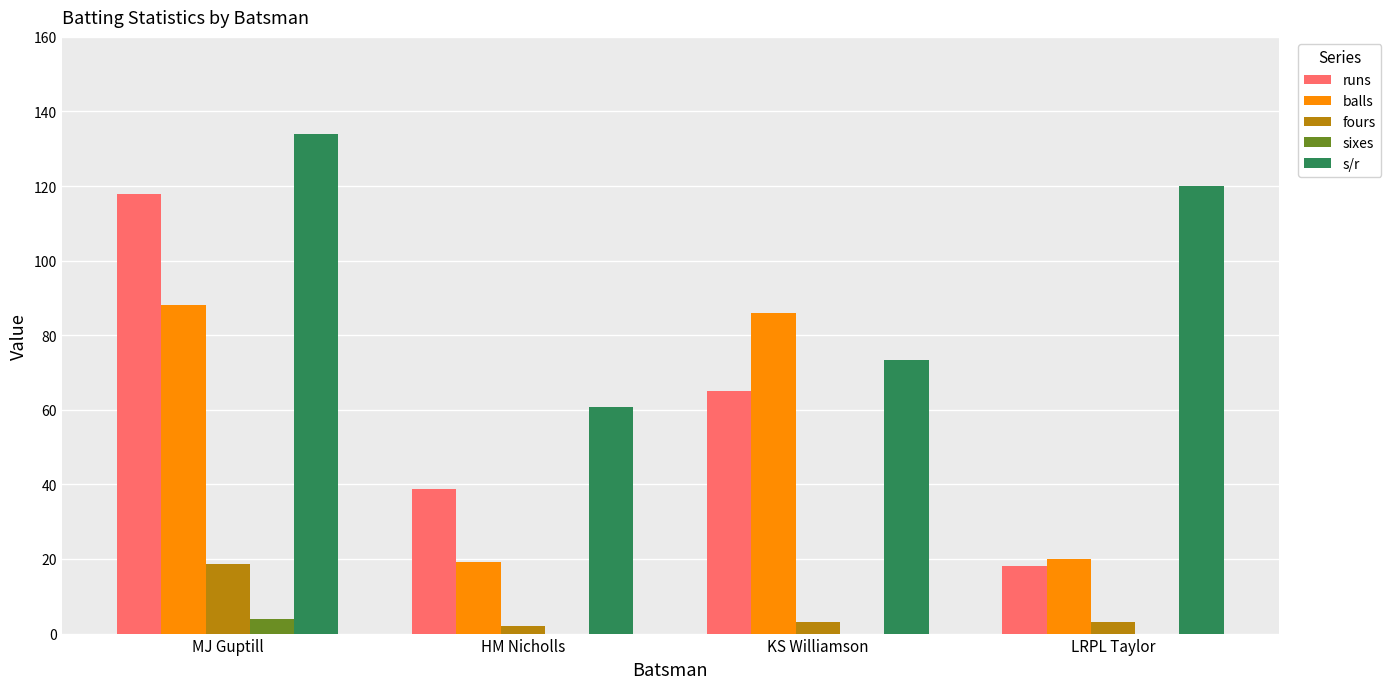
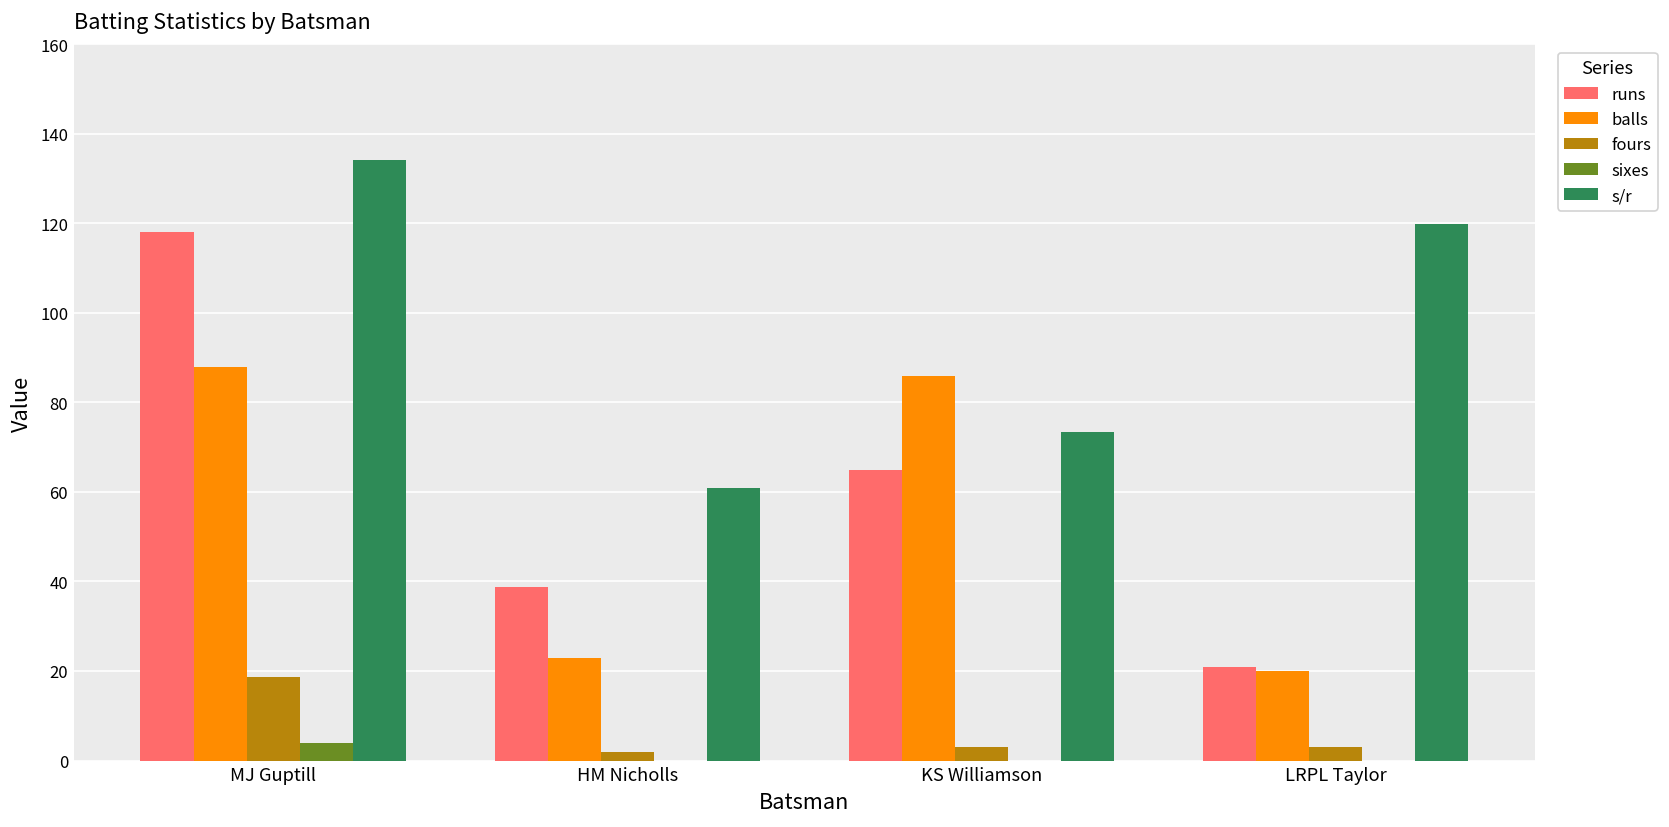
  {
    "runs": {
      "MJ Guptill": 118,
      "HM Nicholls": 39,
      "KS Williamson": 65,
-     "LRPL Taylor": 18
+     "LRPL Taylor": 21
    },
    "balls": {
      "MJ Guptill": 88,
-     "HM Nicholls": 19,
+     "HM Nicholls": 23,
      "KS Williamson": 86,
      "LRPL Taylor": 20
    },
    "fours": {
      "MJ Guptill": 19,
      "HM Nicholls": 2,
      "KS Williamson": 3,
      "LRPL Taylor": 3
    },
    "sixes": {
      "MJ Guptill": 4,
      "HM Nicholls": 0,
      "KS Williamson": 0,
      "LRPL Taylor": 0
    },
    "s/r": {
      "MJ Guptill": 134,
      "HM Nicholls": 61,
      "KS Williamson": 73,
      "LRPL Taylor": 120
    }
  }
